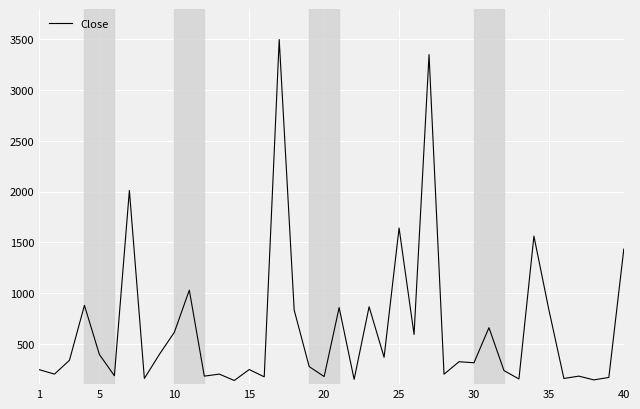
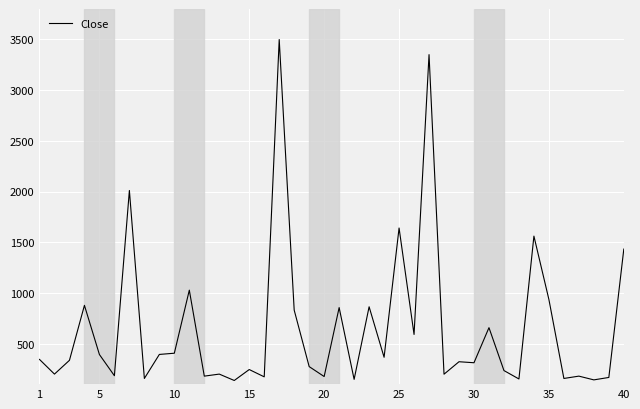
  {
-   "1": 240,
+   "1": 340,
    "5": 390,
-   "10": 610,
+   "10": 410,
    "15": 240,
    "20": 180,
    "25": 1640,
    "30": 310,
-   "35": 830,
+   "35": 940,
    "40": 1430
  }
